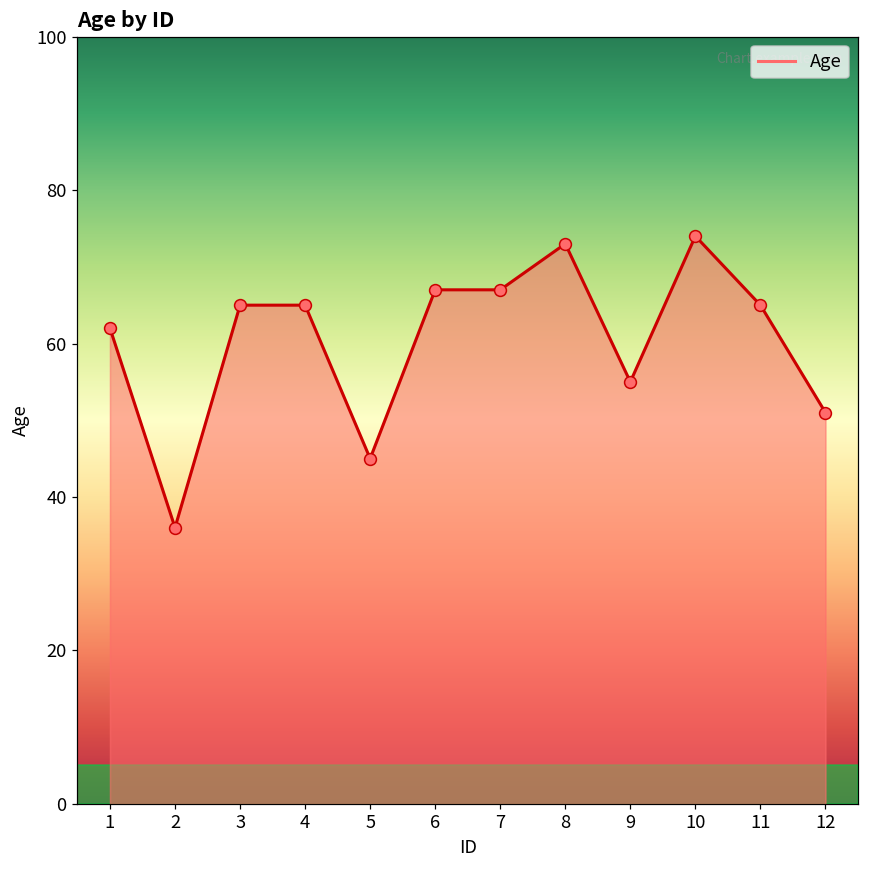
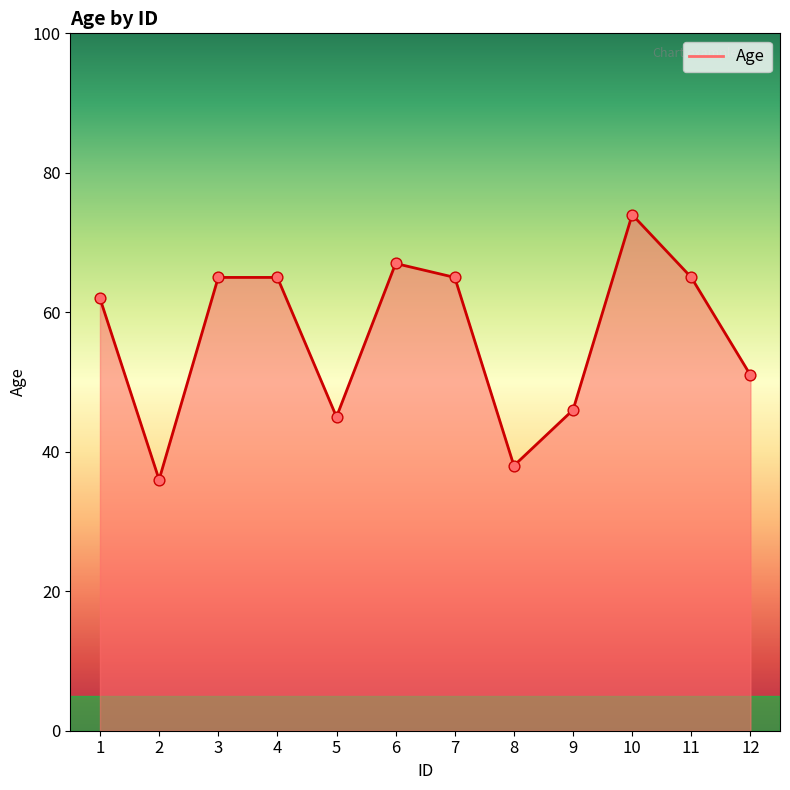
  {
    "1": 62,
    "2": 36,
    "3": 65,
    "4": 65,
    "5": 45,
    "6": 67,
-   "7": 67,
-   "8": 73,
-   "9": 55,
+   "7": 65,
+   "8": 38,
+   "9": 46,
    "10": 74,
    "11": 65,
    "12": 51
  }
